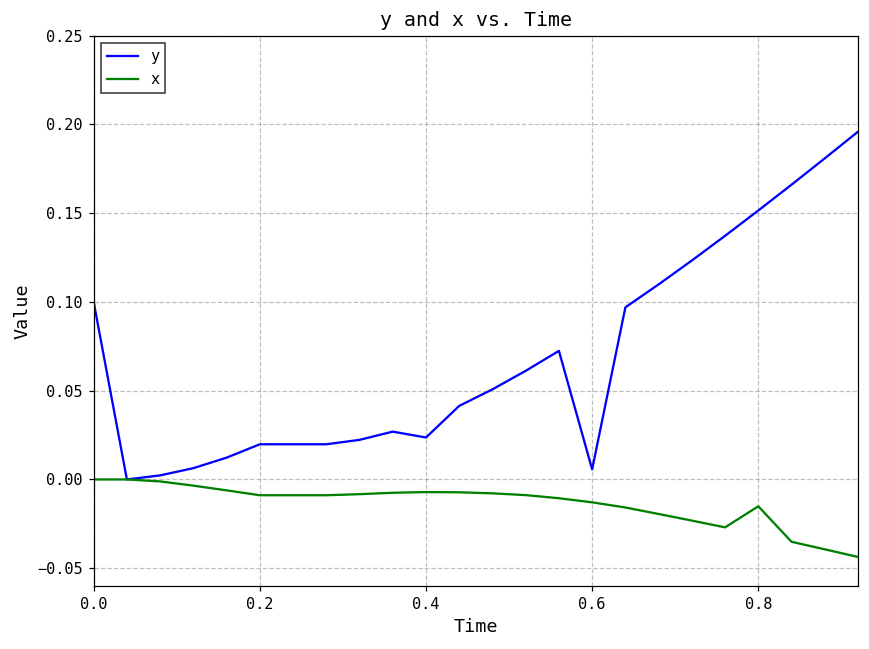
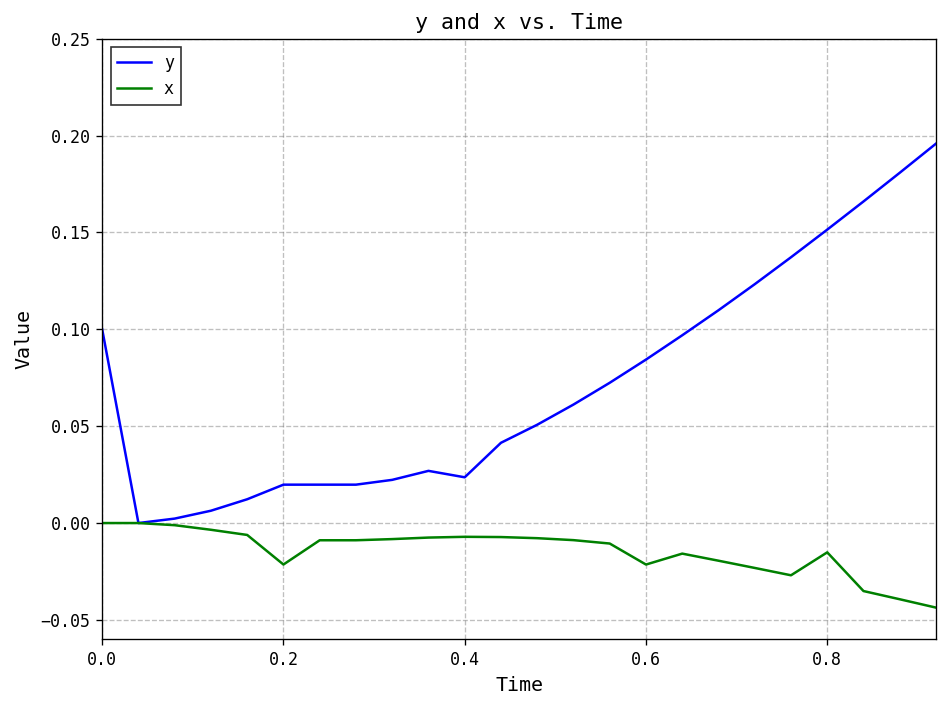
  {
    "y": {
      "0.0": 0.100,
      "0.2": 0.020,
      "0.4": 0.024,
-     "0.6": 0.006,
+     "0.6": 0.084,
      "0.8": 0.151
    },
    "x": {
      "0.0": 0.000,
-     "0.2": -0.009,
+     "0.2": -0.021,
      "0.4": -0.007,
-     "0.6": -0.013,
+     "0.6": -0.021,
      "0.8": -0.015
    }
  }
